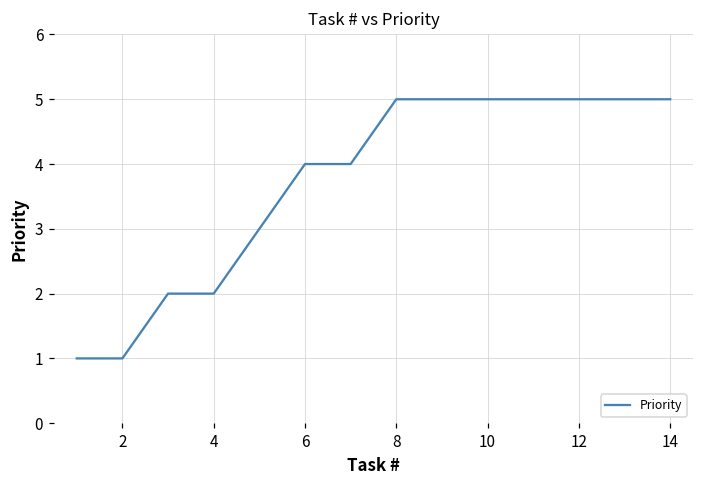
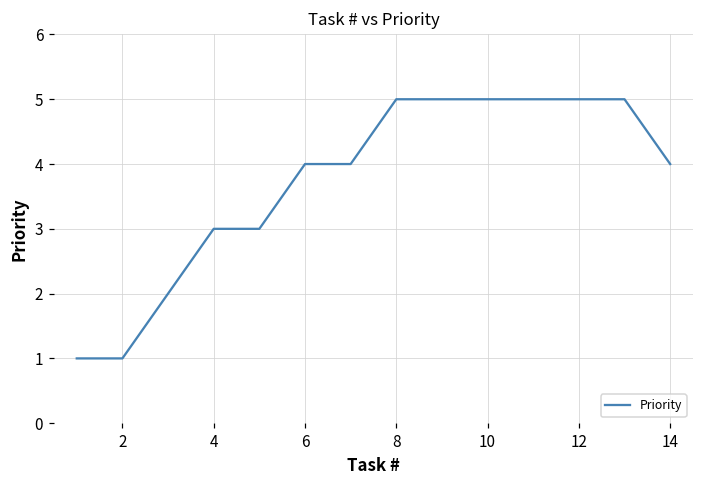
  {
    "2": 1,
-   "4": 2,
+   "4": 3,
    "6": 4,
    "8": 5,
    "10": 5,
    "12": 5,
-   "14": 5
+   "14": 4
  }
